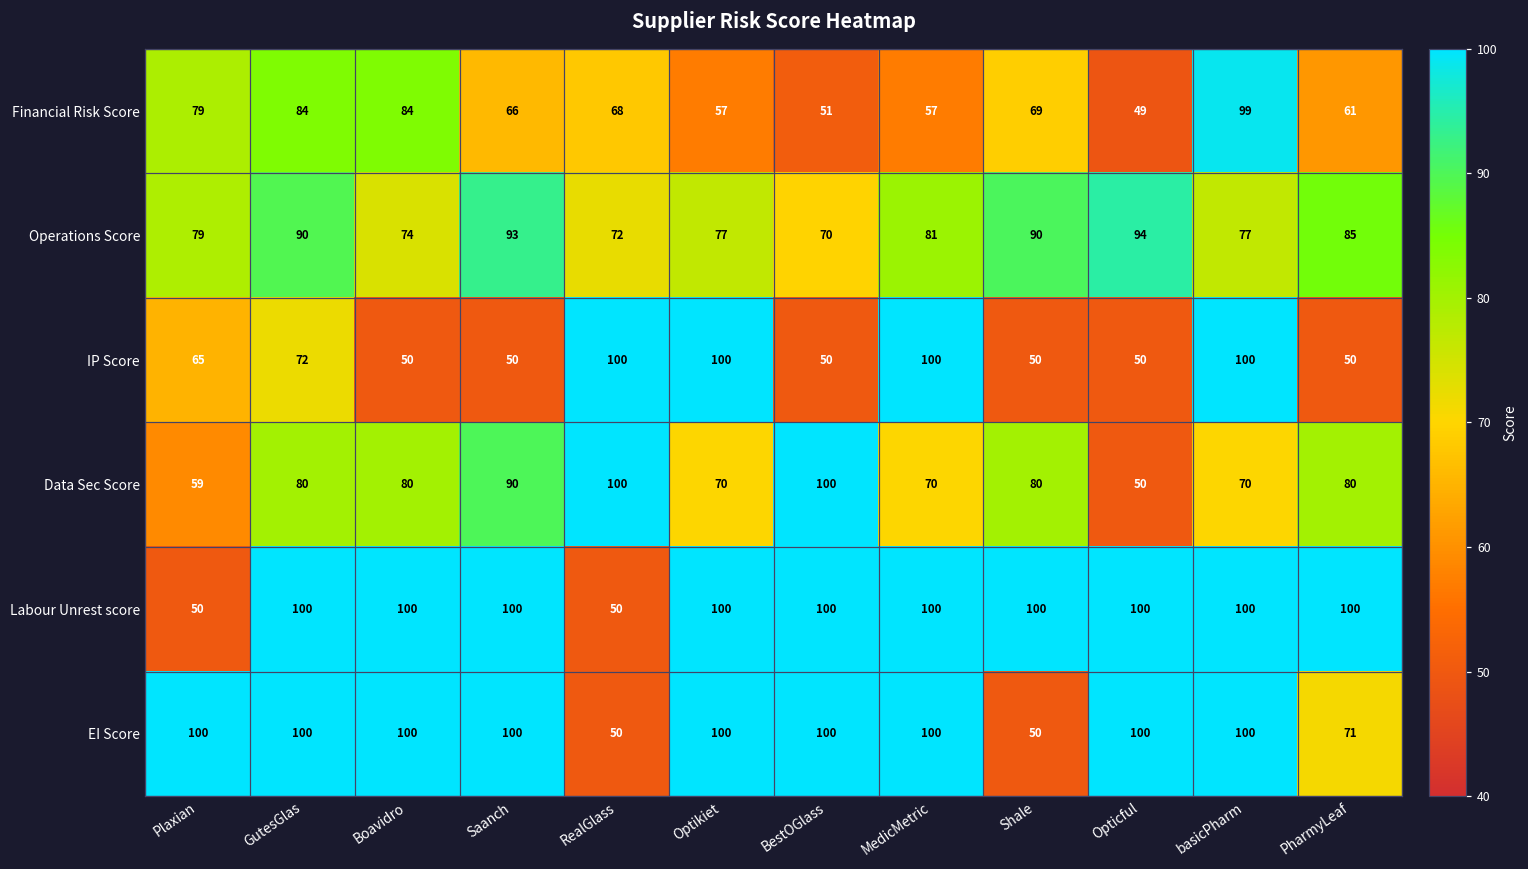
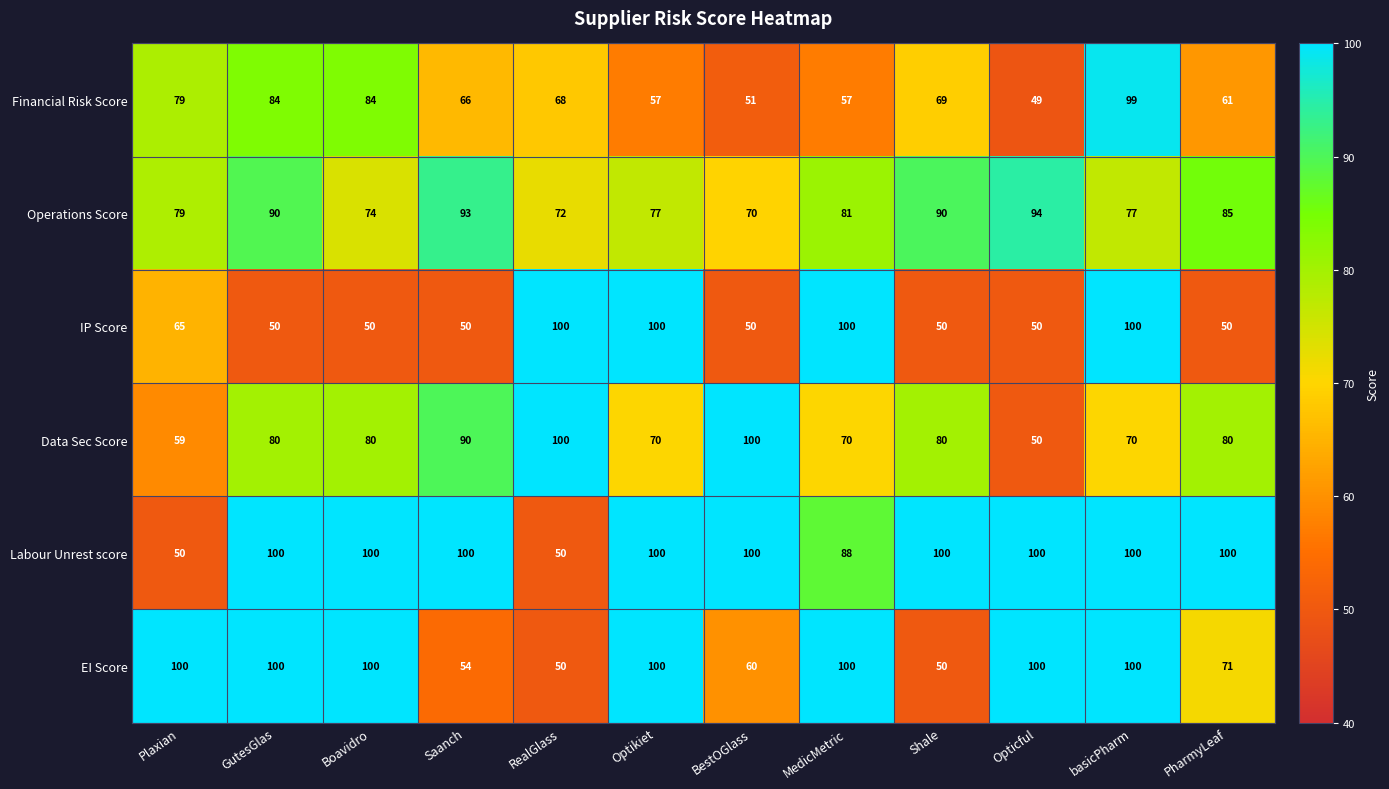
  {
    "Financial Risk Score": {
      "Plaxian": 79,
      "GutesGlas": 84,
      "Boavidro": 84,
      "Saanch": 66,
      "RealGlass": 68,
      "Optikiet": 57,
      "BestOGlass": 51,
      "MedicMetric": 57,
      "Shale": 69,
      "Opticful": 49,
      "basicPharm": 99,
      "PharmyLeaf": 61
    },
    "Operations Score": {
      "Plaxian": 79,
      "GutesGlas": 90,
      "Boavidro": 74,
      "Saanch": 93,
      "RealGlass": 72,
      "Optikiet": 77,
      "BestOGlass": 70,
      "MedicMetric": 81,
      "Shale": 90,
      "Opticful": 94,
      "basicPharm": 77,
      "PharmyLeaf": 85
    },
    "IP Score": {
      "Plaxian": 65,
-     "GutesGlas": 72,
+     "GutesGlas": 50,
      "Boavidro": 50,
      "Saanch": 50,
      "RealGlass": 100,
      "Optikiet": 100,
      "BestOGlass": 50,
      "MedicMetric": 100,
      "Shale": 50,
      "Opticful": 50,
      "basicPharm": 100,
      "PharmyLeaf": 50
    },
    "Data Sec Score": {
      "Plaxian": 59,
      "GutesGlas": 80,
      "Boavidro": 80,
      "Saanch": 90,
      "RealGlass": 100,
      "Optikiet": 70,
      "BestOGlass": 100,
      "MedicMetric": 70,
      "Shale": 80,
      "Opticful": 50,
      "basicPharm": 70,
      "PharmyLeaf": 80
    },
    "Labour Unrest score": {
      "Plaxian": 50,
      "GutesGlas": 100,
      "Boavidro": 100,
      "Saanch": 100,
      "RealGlass": 50,
      "Optikiet": 100,
      "BestOGlass": 100,
-     "MedicMetric": 100,
+     "MedicMetric": 88,
      "Shale": 100,
      "Opticful": 100,
      "basicPharm": 100,
      "PharmyLeaf": 100
    },
    "EI Score": {
      "Plaxian": 100,
      "GutesGlas": 100,
      "Boavidro": 100,
-     "Saanch": 100,
+     "Saanch": 54,
      "RealGlass": 50,
      "Optikiet": 100,
-     "BestOGlass": 100,
+     "BestOGlass": 60,
      "MedicMetric": 100,
      "Shale": 50,
      "Opticful": 100,
      "basicPharm": 100,
      "PharmyLeaf": 71
    }
  }
